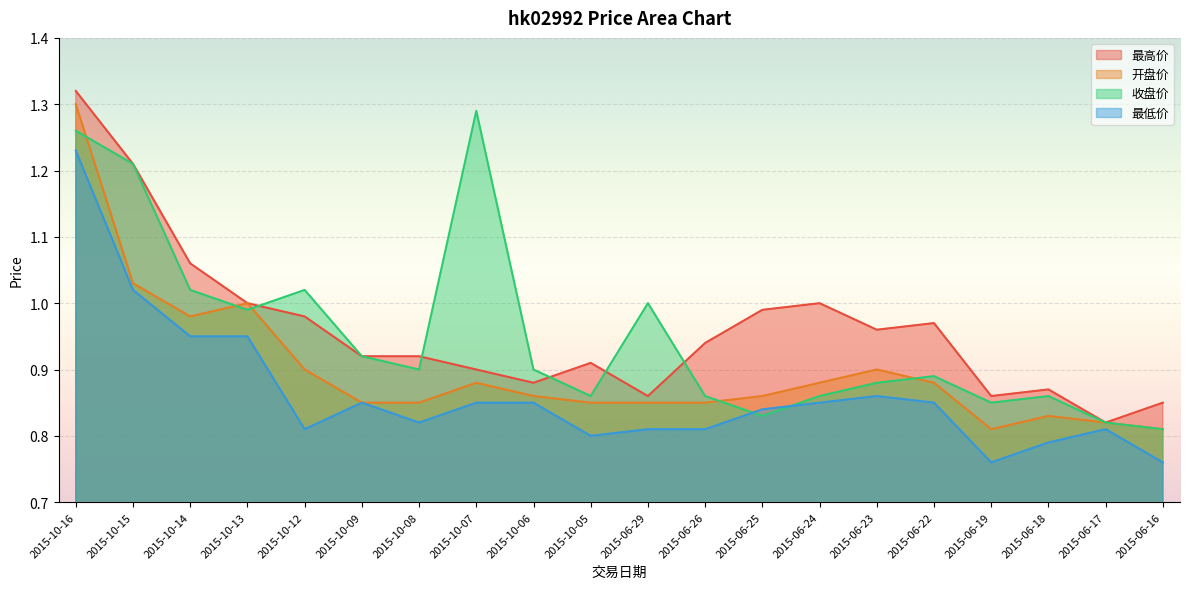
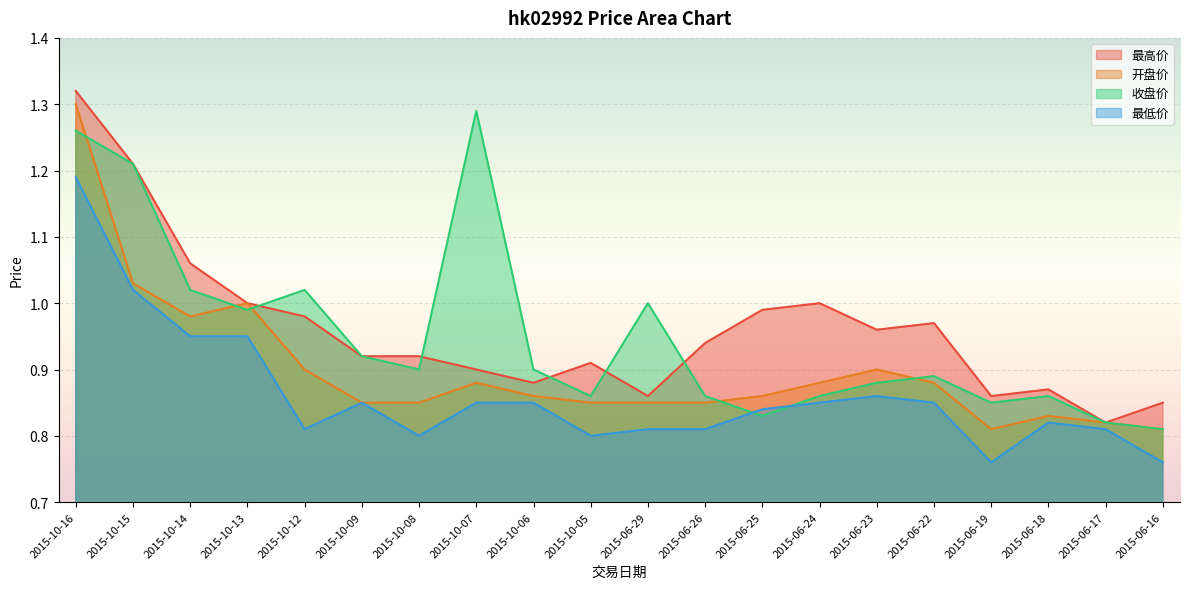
  {
    "收盘价": {
      "2015-10-16": 1.26,
      "2015-10-14": 1.02,
      "2015-10-13": 0.99,
      "2015-10-12": 1.02,
      "2015-10-08": 0.90,
      "2015-10-07": 1.29,
      "2015-10-06": 0.90,
      "2015-10-05": 0.86,
      "2015-06-29": 1.00,
      "2015-06-26": 0.86,
      "2015-06-25": 0.83,
      "2015-06-24": 0.86,
      "2015-06-23": 0.88,
      "2015-06-22": 0.89,
      "2015-06-19": 0.85,
      "2015-06-18": 0.86
    },
    "最低价": {
-     "2015-10-16": 1.23,
+     "2015-10-16": 1.19,
      "2015-10-15": 1.02,
      "2015-10-14": 0.95,
      "2015-10-13": 0.95,
      "2015-10-12": 0.81,
-     "2015-10-08": 0.82,
+     "2015-10-08": 0.80,
      "2015-10-07": 0.85,
      "2015-10-06": 0.85,
      "2015-10-05": 0.80,
      "2015-06-29": 0.81,
      "2015-06-26": 0.81,
      "2015-06-25": 0.84,
      "2015-06-24": 0.85,
      "2015-06-23": 0.86,
      "2015-06-22": 0.85,
      "2015-06-19": 0.76,
-     "2015-06-18": 0.79,
+     "2015-06-18": 0.82,
      "2015-06-17": 0.81,
      "2015-06-16": 0.76
    }
  }
